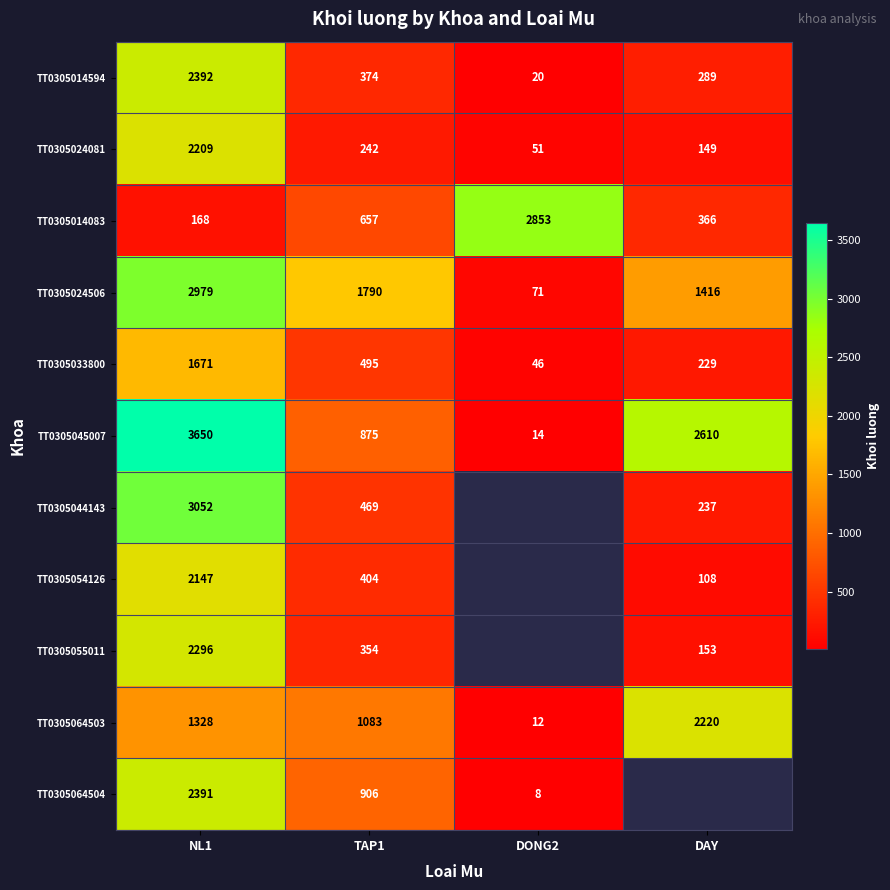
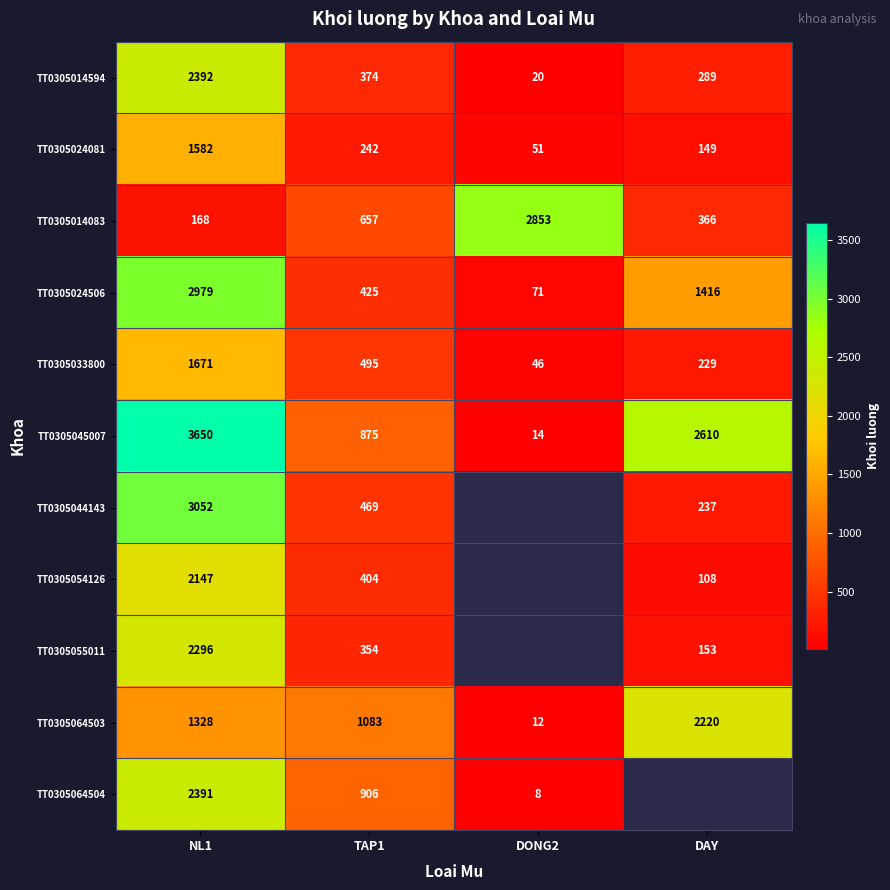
  {
    "TT0305014594": {
      "NL1": 2392,
      "TAP1": 374,
      "DONG2": 20,
      "DAY": 289
    },
    "TT0305024081": {
-     "NL1": 2209,
+     "NL1": 1582,
      "TAP1": 242,
      "DONG2": 51,
      "DAY": 149
    },
    "TT0305014083": {
      "NL1": 168,
      "TAP1": 657,
      "DONG2": 2853,
      "DAY": 366
    },
    "TT0305024506": {
      "NL1": 2979,
-     "TAP1": 1790,
+     "TAP1": 425,
      "DONG2": 71,
      "DAY": 1416
    },
    "TT0305033800": {
      "NL1": 1671,
      "TAP1": 495,
      "DONG2": 46,
      "DAY": 229
    },
    "TT0305045007": {
      "NL1": 3650,
      "TAP1": 875,
      "DONG2": 14,
      "DAY": 2610
    },
    "TT0305044143": {
      "NL1": 3052,
      "TAP1": 469,
      "DAY": 237
    },
    "TT0305054126": {
      "NL1": 2147,
      "TAP1": 404,
      "DAY": 108
    },
    "TT0305055011": {
      "NL1": 2296,
      "TAP1": 354,
      "DAY": 153
    },
    "TT0305064503": {
      "NL1": 1328,
      "TAP1": 1083,
      "DONG2": 12,
      "DAY": 2220
    },
    "TT0305064504": {
      "NL1": 2391,
      "TAP1": 906,
      "DONG2": 8
    }
  }
